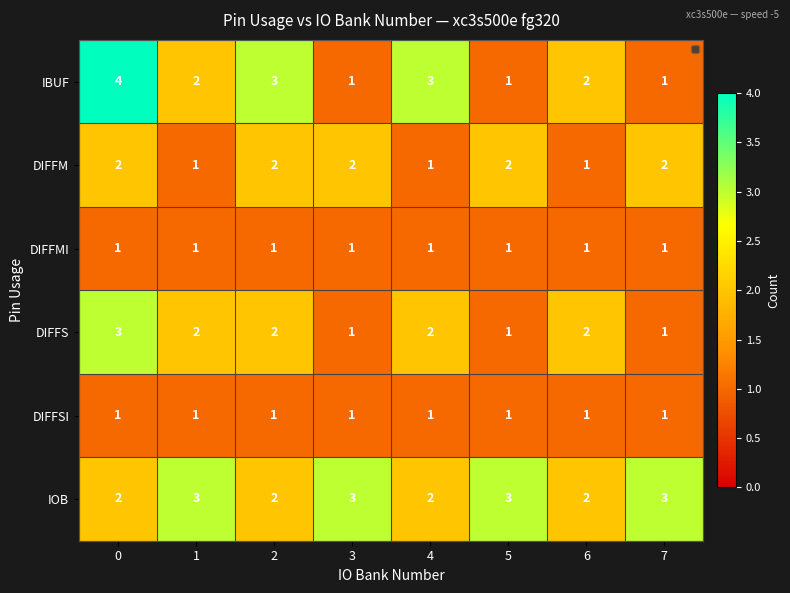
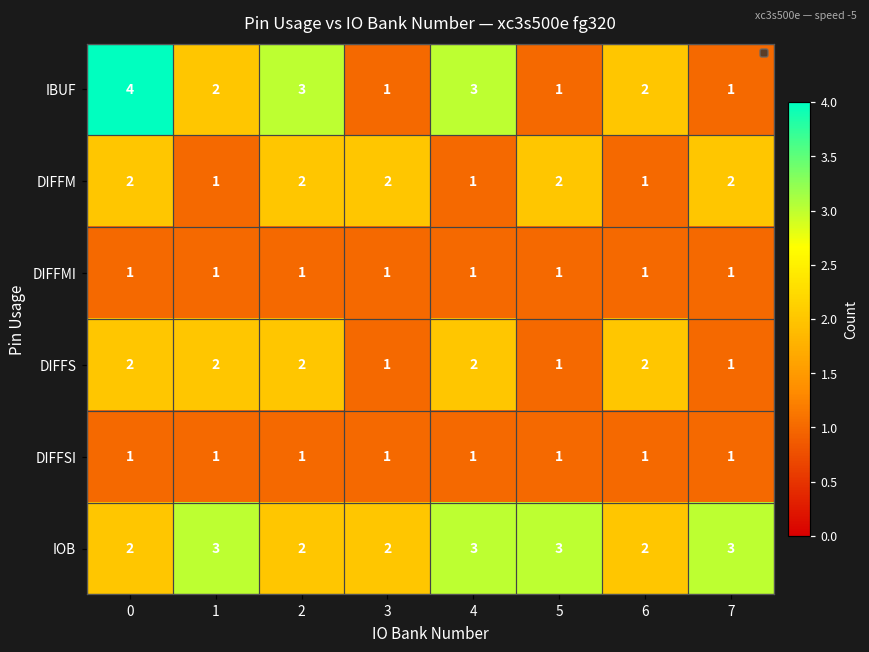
  {
    "IBUF": {
      "0": 4,
      "1": 2,
      "2": 3,
      "3": 1,
      "4": 3,
      "5": 1,
      "6": 2,
      "7": 1
    },
    "DIFFM": {
      "0": 2,
      "1": 1,
      "2": 2,
      "3": 2,
      "4": 1,
      "5": 2,
      "6": 1,
      "7": 2
    },
    "DIFFMI": {
      "0": 1,
      "1": 1,
      "2": 1,
      "3": 1,
      "4": 1,
      "5": 1,
      "6": 1,
      "7": 1
    },
    "DIFFS": {
-     "0": 3,
+     "0": 2,
      "1": 2,
      "2": 2,
      "3": 1,
      "4": 2,
      "5": 1,
      "6": 2,
      "7": 1
    },
    "DIFFSI": {
      "0": 1,
      "1": 1,
      "2": 1,
      "3": 1,
      "4": 1,
      "5": 1,
      "6": 1,
      "7": 1
    },
    "IOB": {
      "0": 2,
      "1": 3,
      "2": 2,
-     "3": 3,
-     "4": 2,
+     "3": 2,
+     "4": 3,
      "5": 3,
      "6": 2,
      "7": 3
    }
  }
